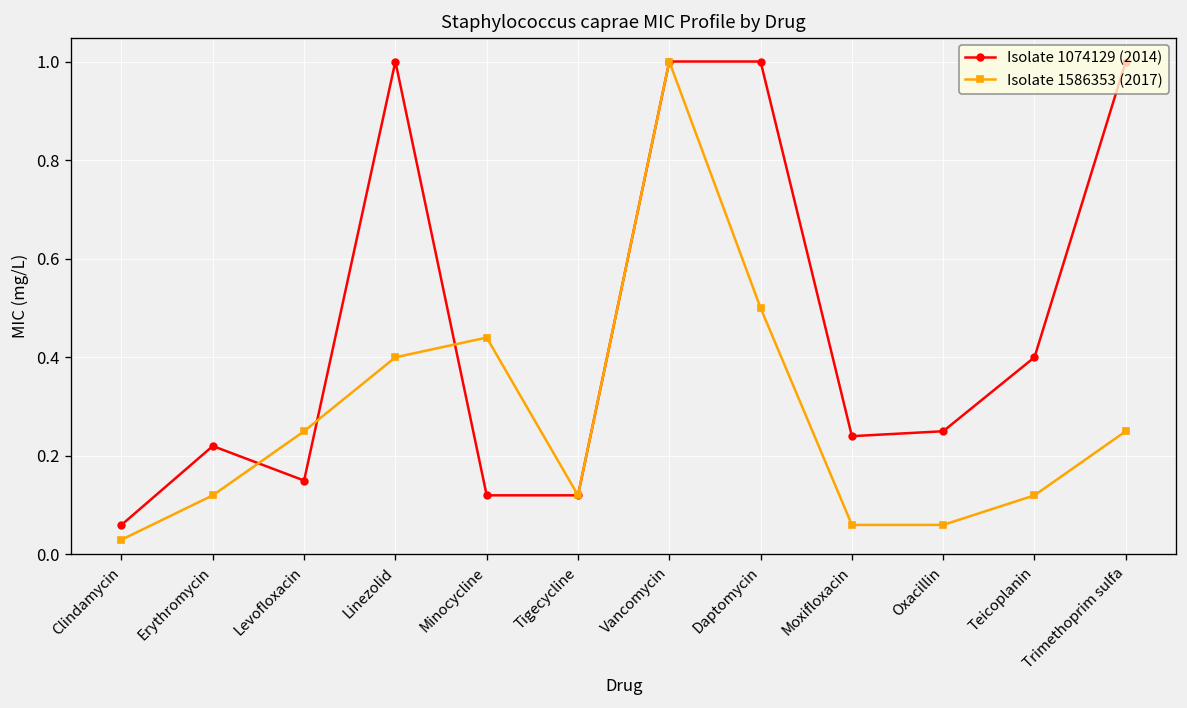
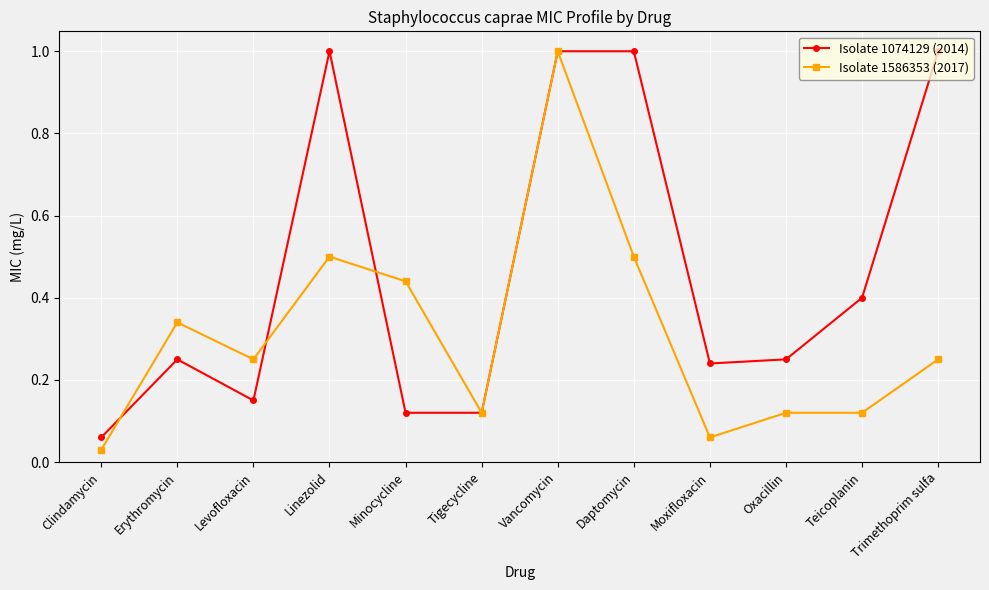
  {
    "Isolate 1074129 (2014)": {
      "Clindamycin": 0.06,
-     "Erythromycin": 0.22,
+     "Erythromycin": 0.25,
      "Levofloxacin": 0.15,
      "Linezolid": 1.00,
      "Minocycline": 0.12,
      "Daptomycin": 1.00,
      "Moxifloxacin": 0.24,
      "Oxacillin": 0.25,
      "Teicoplanin": 0.40
    },
    "Isolate 1586353 (2017)": {
      "Clindamycin": 0.03,
-     "Erythromycin": 0.12,
+     "Erythromycin": 0.34,
      "Levofloxacin": 0.25,
-     "Linezolid": 0.4,
+     "Linezolid": 0.5,
      "Minocycline": 0.44,
      "Daptomycin": 0.50,
      "Moxifloxacin": 0.06,
-     "Oxacillin": 0.06,
+     "Oxacillin": 0.12,
      "Teicoplanin": 0.12,
      "Trimethoprim sulfa": 0.25
    }
  }
